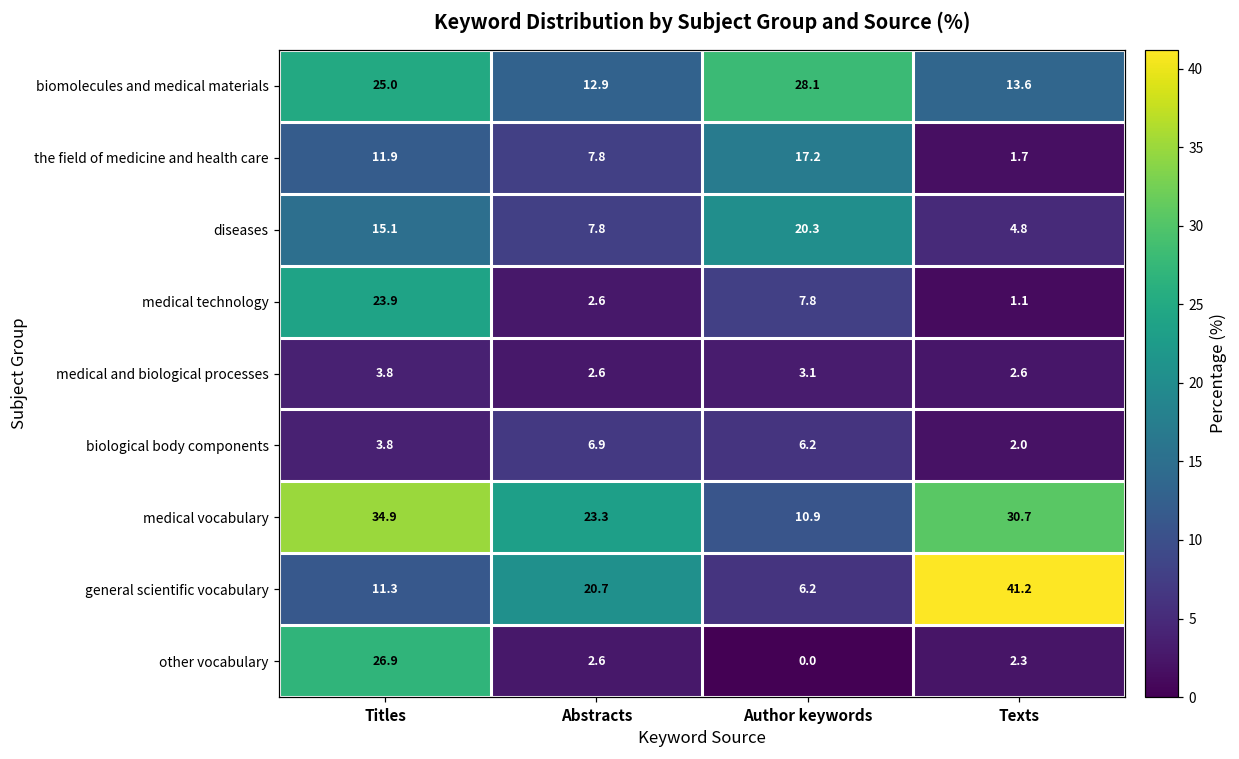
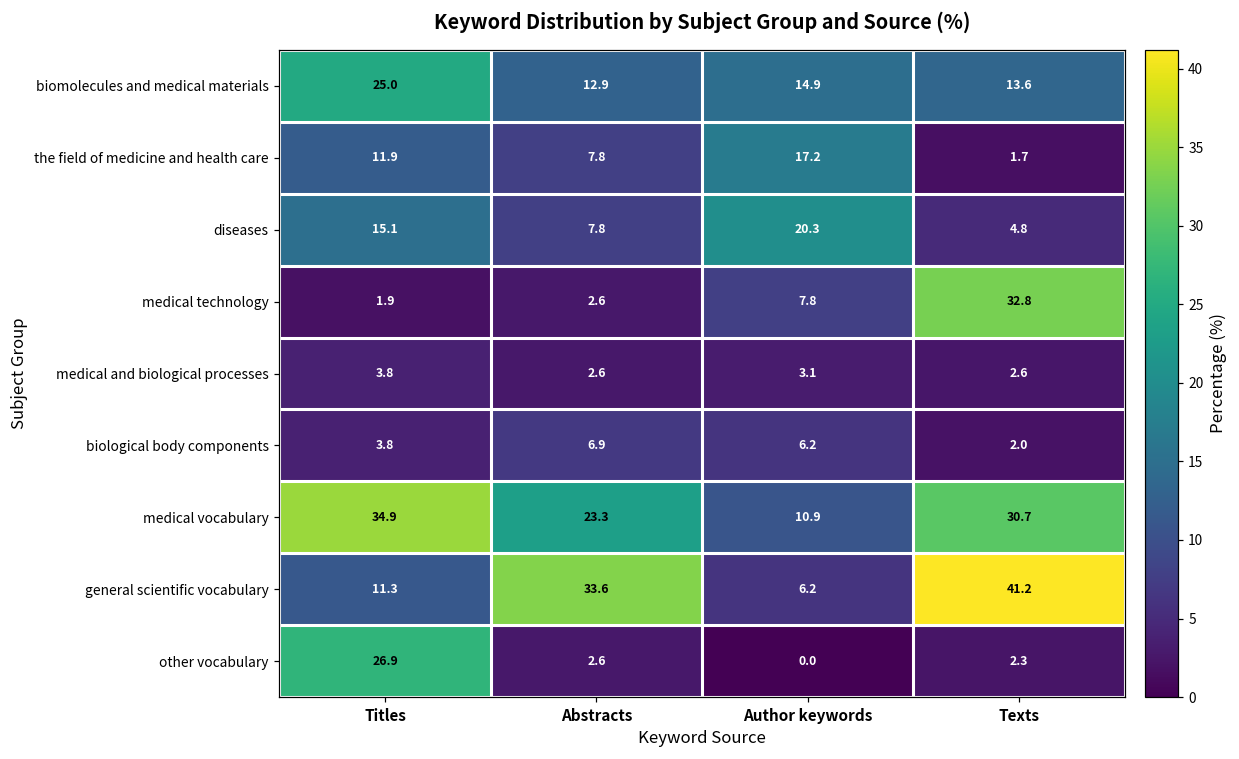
  {
    "biomolecules and medical materials": {
      "Titles": 25.0,
      "Abstracts": 12.9,
-     "Author keywords": 28.1,
+     "Author keywords": 14.9,
      "Texts": 13.6
    },
    "the field of medicine and health care": {
      "Titles": 11.9,
      "Abstracts": 7.8,
      "Author keywords": 17.2,
      "Texts": 1.7
    },
    "diseases": {
      "Titles": 15.1,
      "Abstracts": 7.8,
      "Author keywords": 20.3,
      "Texts": 4.8
    },
    "medical technology": {
-     "Titles": 23.9,
+     "Titles": 1.9,
      "Abstracts": 2.6,
      "Author keywords": 7.8,
-     "Texts": 1.1
+     "Texts": 32.8
    },
    "medical and biological processes": {
      "Titles": 3.8,
      "Abstracts": 2.6,
      "Author keywords": 3.1,
      "Texts": 2.6
    },
    "biological body components": {
      "Titles": 3.8,
      "Abstracts": 6.9,
      "Author keywords": 6.2,
      "Texts": 2.0
    },
    "medical vocabulary": {
      "Titles": 34.9,
      "Abstracts": 23.3,
      "Author keywords": 10.9,
      "Texts": 30.7
    },
    "general scientific vocabulary": {
      "Titles": 11.3,
-     "Abstracts": 20.7,
+     "Abstracts": 33.6,
      "Author keywords": 6.2,
      "Texts": 41.2
    },
    "other vocabulary": {
      "Titles": 26.9,
      "Abstracts": 2.6,
      "Author keywords": 0.0,
      "Texts": 2.3
    }
  }
